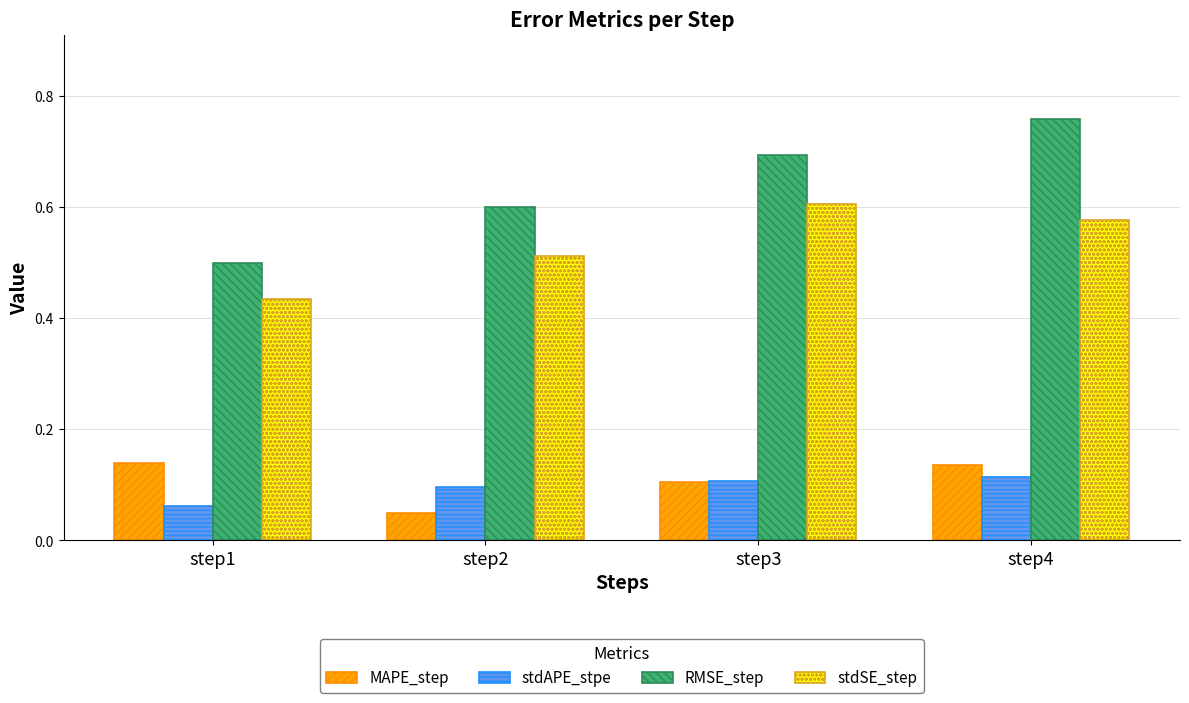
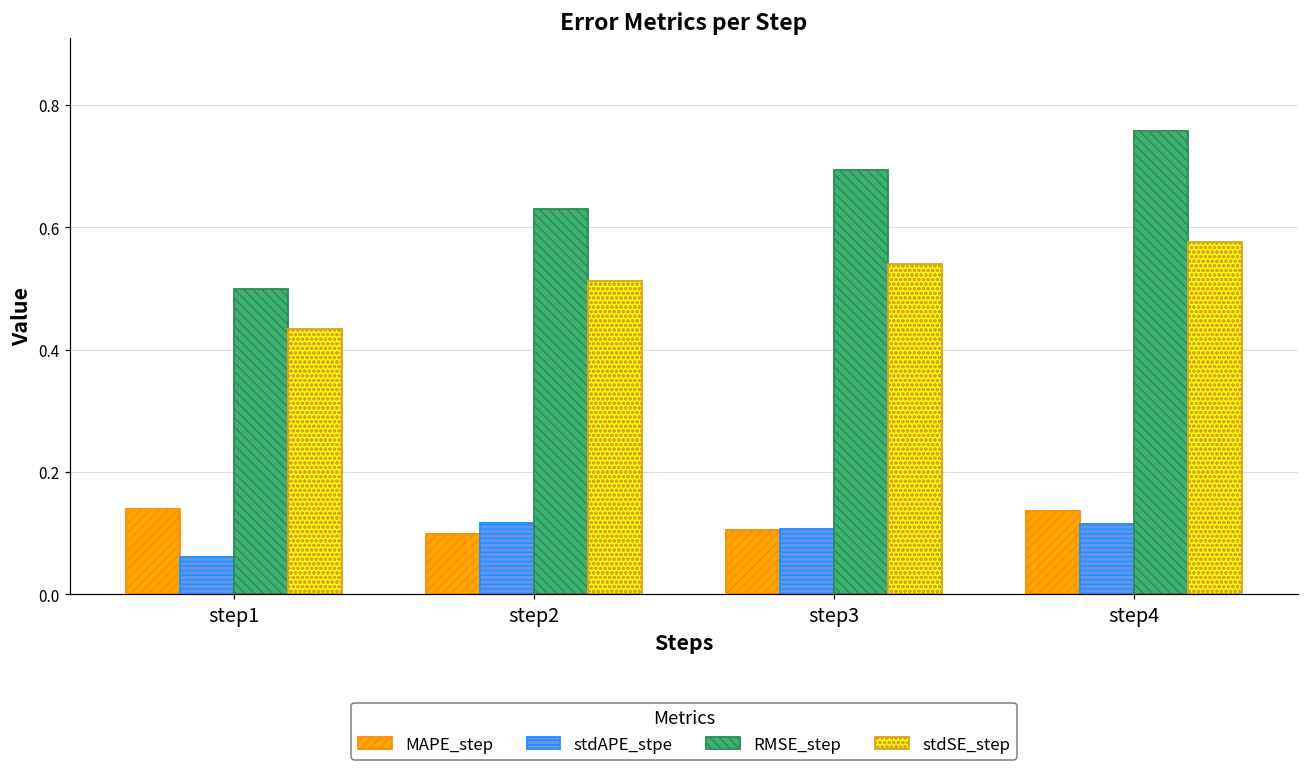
  {
    "MAPE_step": {
      "step1": 0.14,
-     "step2": 0.05,
+     "step2": 0.10,
      "step3": 0.10,
      "step4": 0.14
    },
    "stdAPE_stpe": {
      "step1": 0.06,
-     "step2": 0.10,
+     "step2": 0.12,
      "step3": 0.11,
      "step4": 0.11
    },
    "RMSE_step": {
      "step1": 0.50,
-     "step2": 0.60,
+     "step2": 0.63,
      "step3": 0.69,
      "step4": 0.76
    },
    "stdSE_step": {
      "step1": 0.43,
      "step2": 0.51,
-     "step3": 0.61,
+     "step3": 0.54,
      "step4": 0.58
    }
  }
